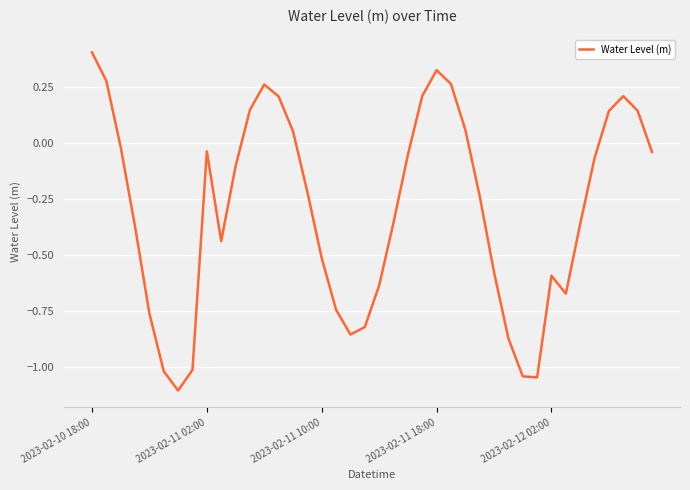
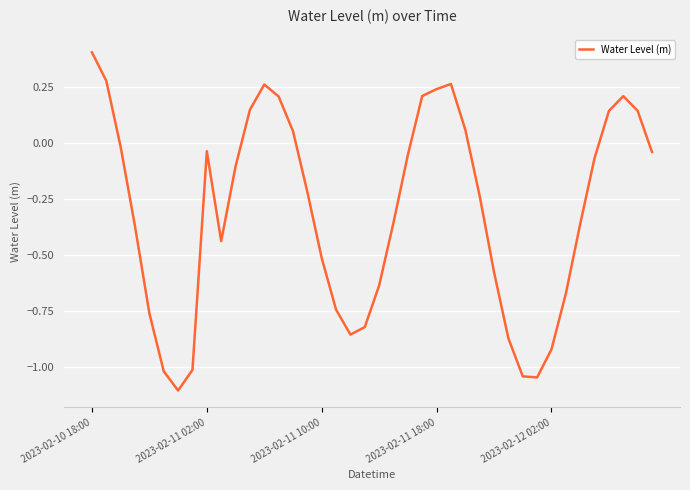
  {
    "2023-02-10 18:00": 0.41,
    "2023-02-11 02:00": -0.04,
    "2023-02-11 10:00": -0.51,
-   "2023-02-11 18:00": 0.33,
-   "2023-02-12 02:00": -0.59
+   "2023-02-11 18:00": 0.24,
+   "2023-02-12 02:00": -0.92
  }
